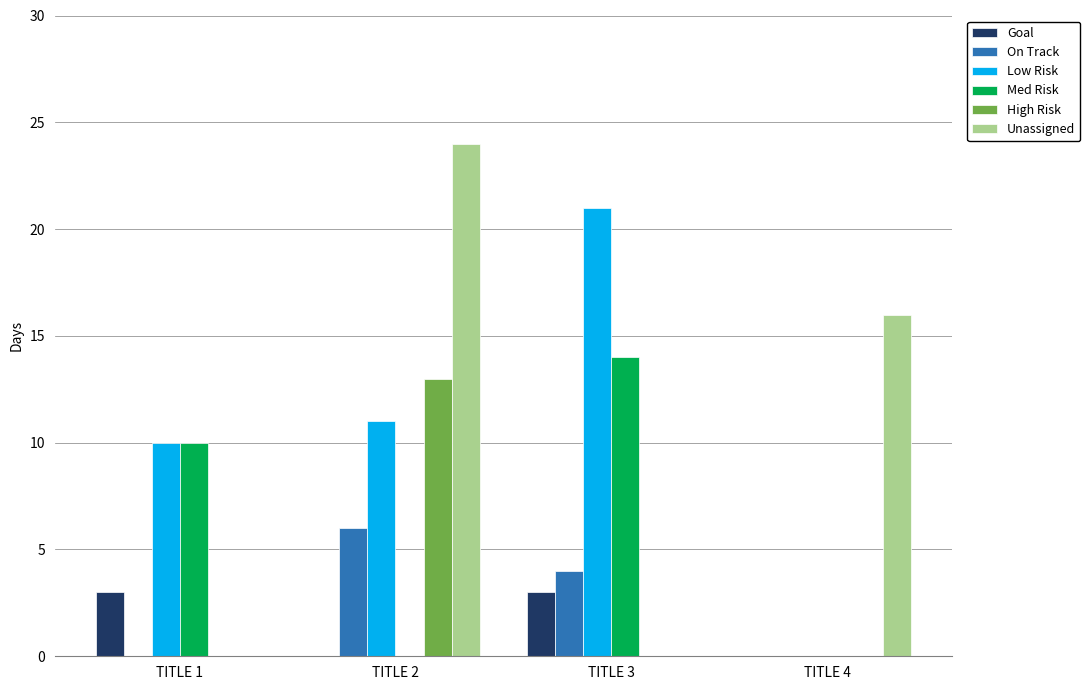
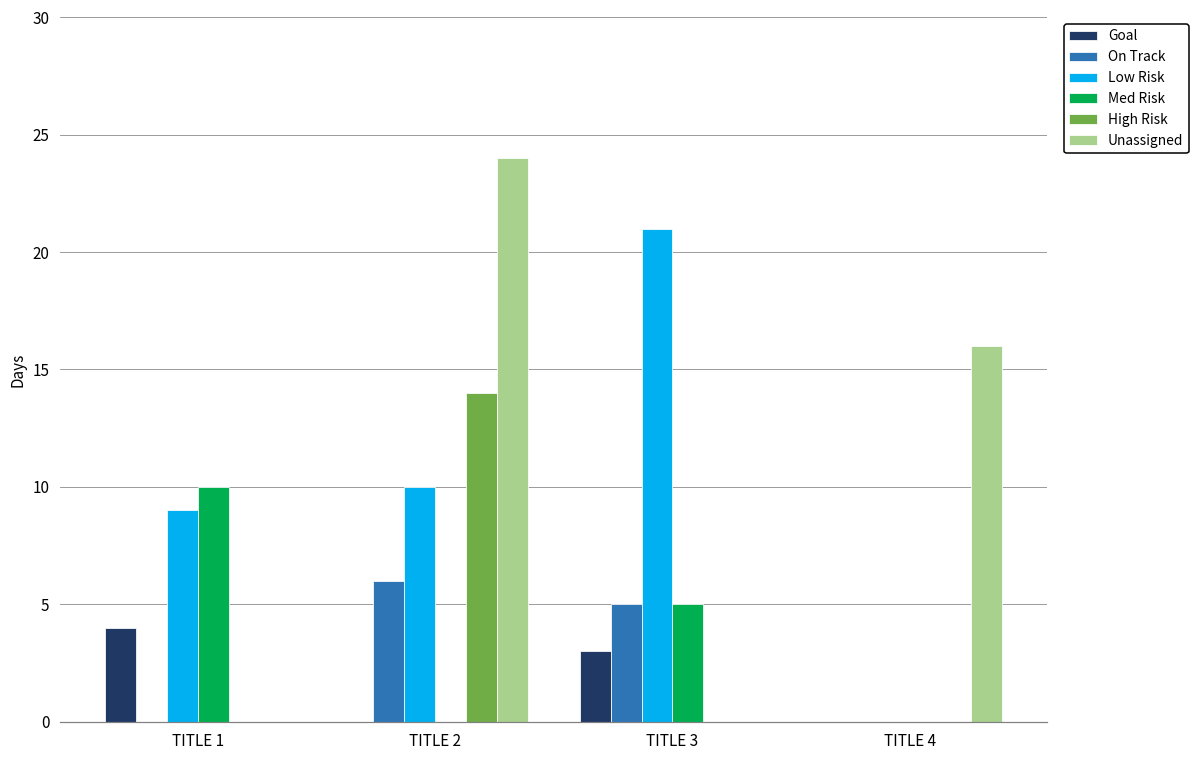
  {
    "Goal": {
-     "TITLE 1": 3,
+     "TITLE 1": 4,
      "TITLE 2": 0,
      "TITLE 3": 3,
      "TITLE 4": 0
    },
    "On Track": {
      "TITLE 1": 0,
      "TITLE 2": 6,
-     "TITLE 3": 4,
+     "TITLE 3": 5,
      "TITLE 4": 0
    },
    "Low Risk": {
-     "TITLE 1": 10,
-     "TITLE 2": 11,
+     "TITLE 1": 9,
+     "TITLE 2": 10,
      "TITLE 3": 21,
      "TITLE 4": 0
    },
    "Med Risk": {
      "TITLE 1": 10,
      "TITLE 2": 0,
-     "TITLE 3": 14,
+     "TITLE 3": 5,
      "TITLE 4": 0
    },
    "High Risk": {
      "TITLE 1": 0,
-     "TITLE 2": 13,
+     "TITLE 2": 14,
      "TITLE 3": 0,
      "TITLE 4": 0
    },
    "Unassigned": {
      "TITLE 1": 0,
      "TITLE 2": 24,
      "TITLE 3": 0,
      "TITLE 4": 16
    }
  }
